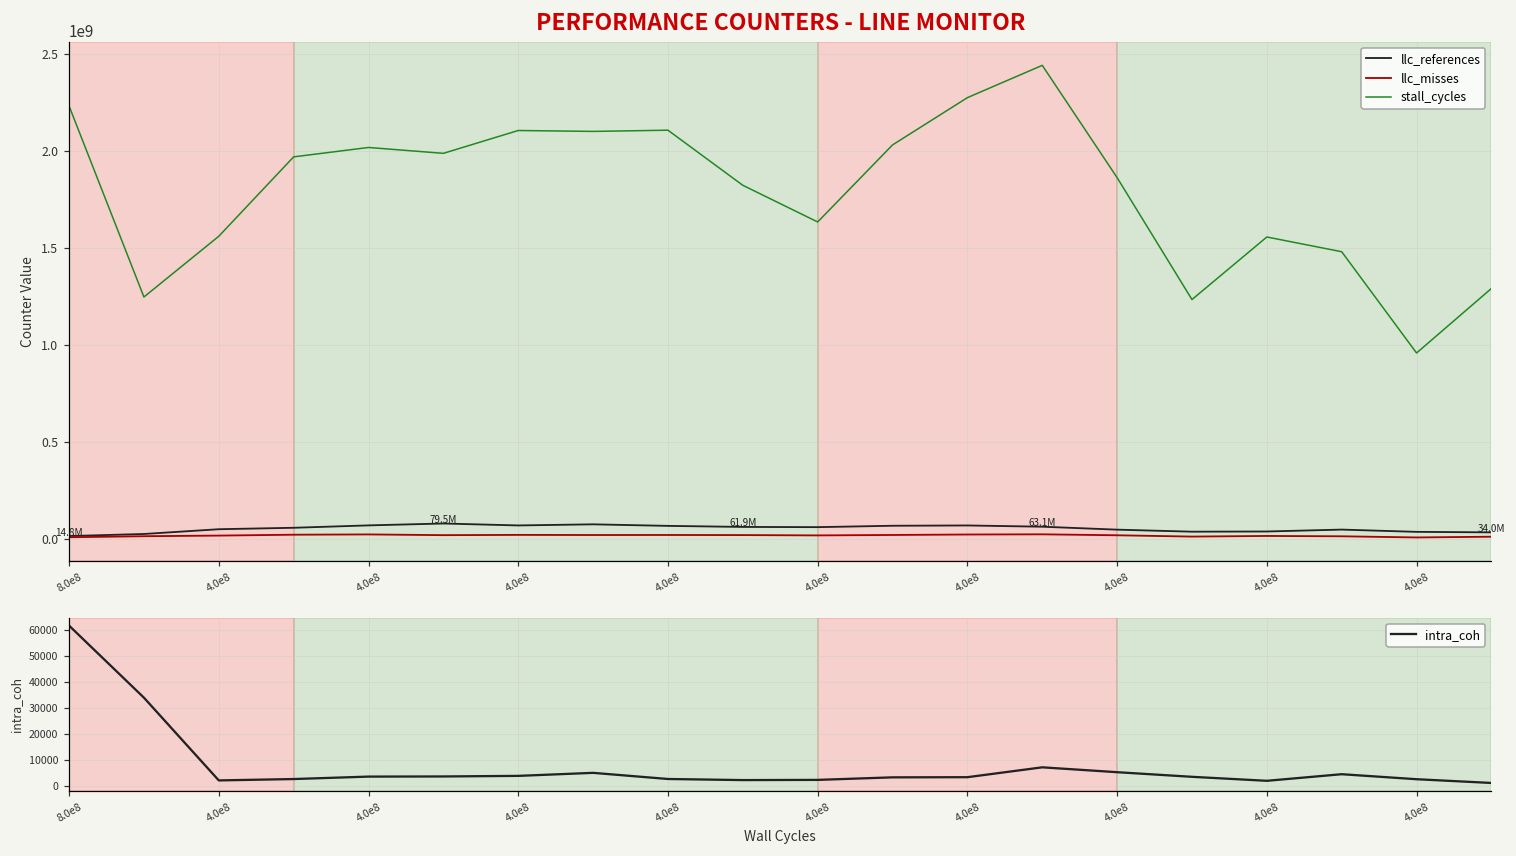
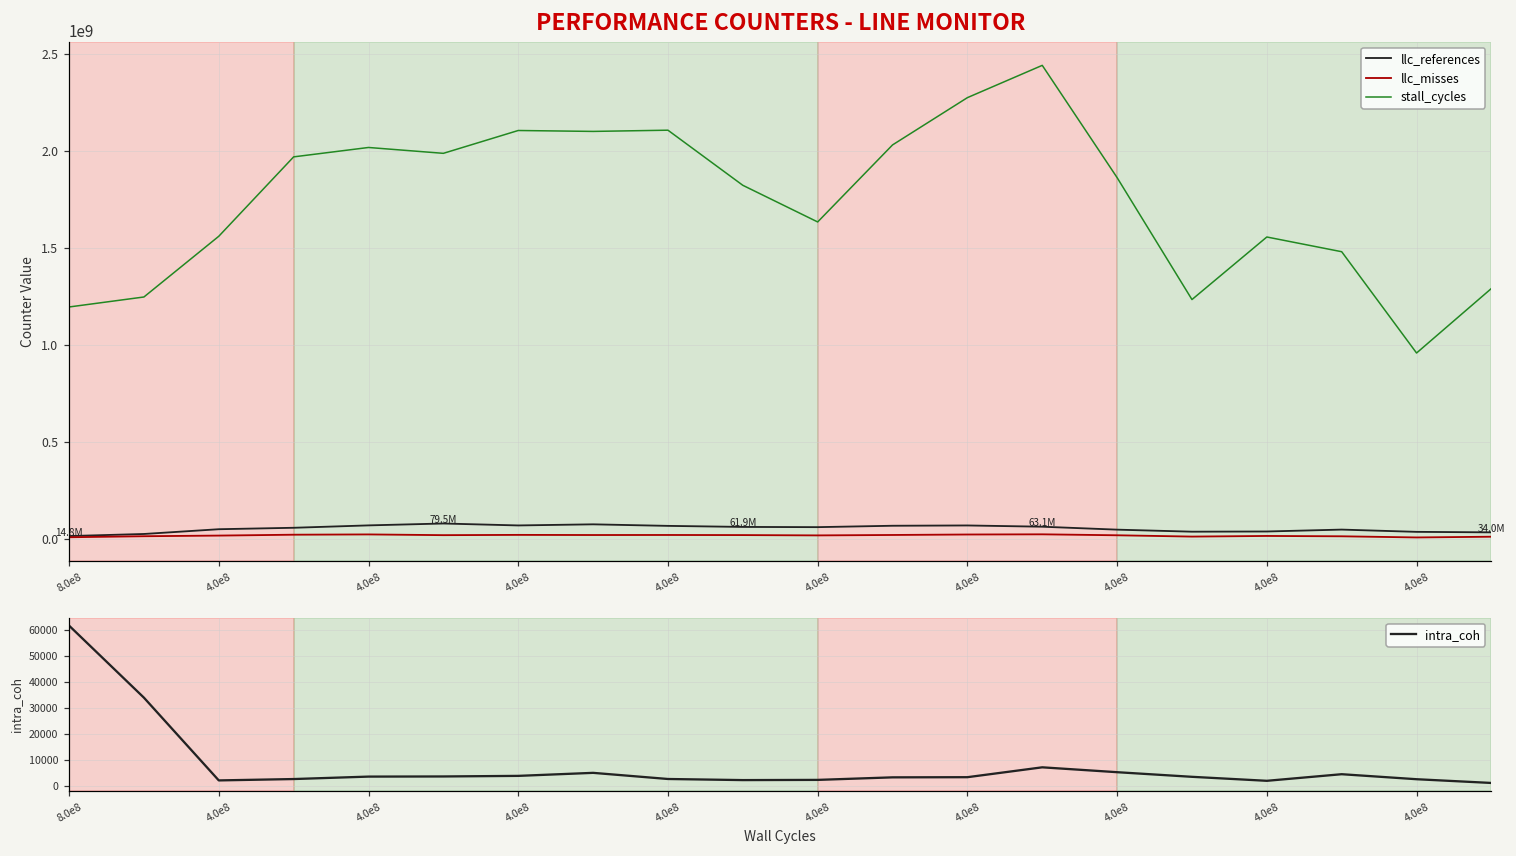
  {
    "PERFORMANCE COUNTERS - LINE MONITOR": {
      "stall_cycles": {
-       "8.0e8": 2230000000
+       "8.0e8": 1200000000
      }
    }
  }
